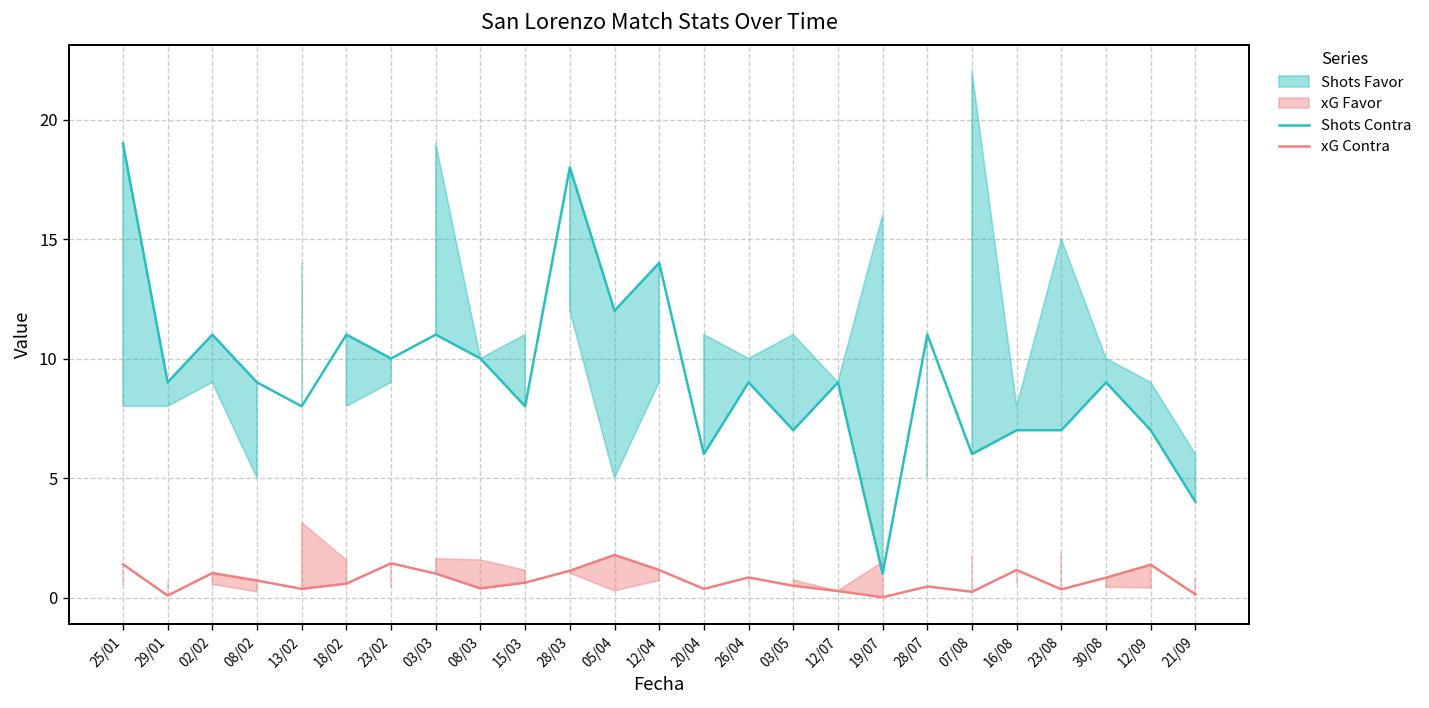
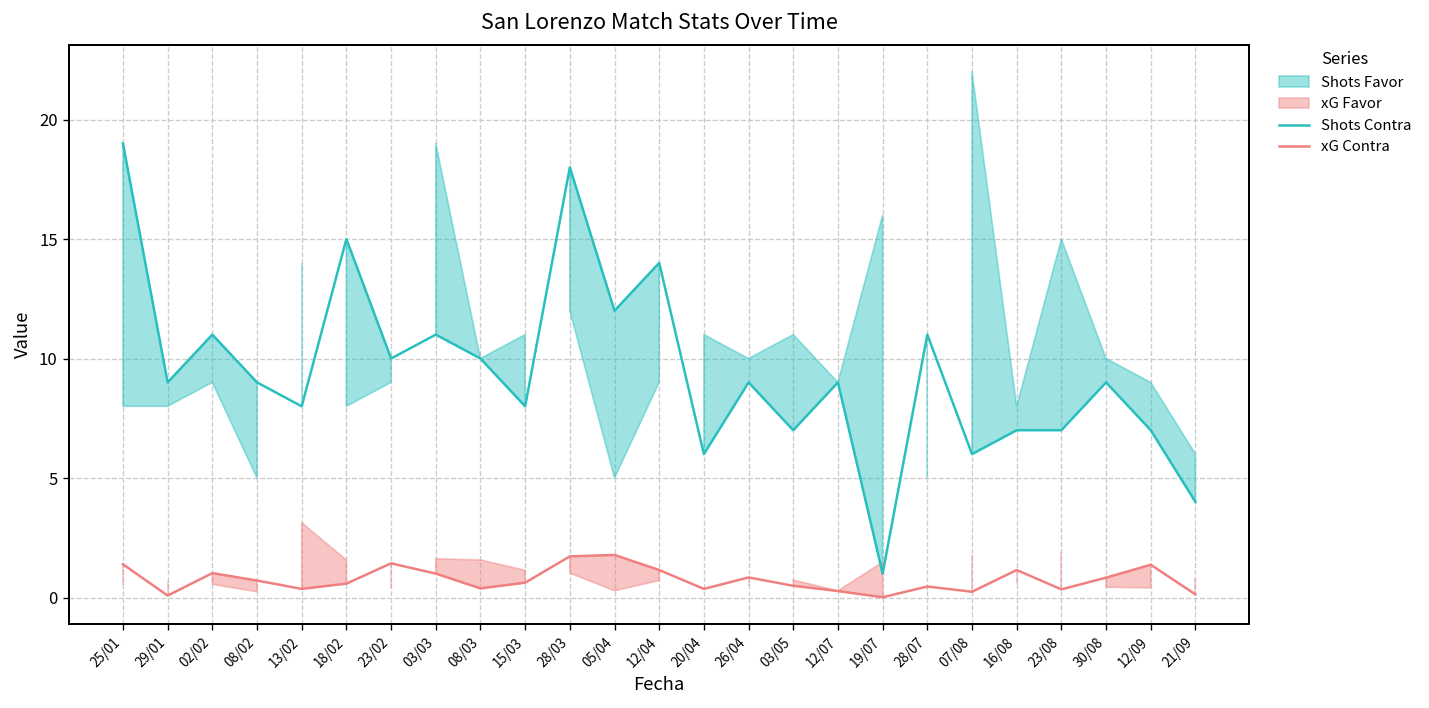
  {
    "Shots Contra": {
      "25/01": 19,
      "29/01": 9,
      "02/02": 11,
      "08/02": 9,
      "13/02": 8,
-     "18/02": 11,
+     "18/02": 15,
      "23/02": 10,
      "03/03": 11,
      "08/03": 10,
      "15/03": 8,
      "28/03": 18,
      "05/04": 12,
      "12/04": 14,
      "20/04": 6,
      "26/04": 9,
      "03/05": 7,
      "12/07": 9,
      "19/07": 1,
      "28/07": 11,
      "07/08": 6,
      "16/08": 7,
      "23/08": 7,
      "30/08": 9,
      "12/09": 7,
      "21/09": 4
    },
    "xG Contra": {
      "25/01": 1.4,
      "29/01": 0.1,
      "02/02": 1.0,
      "08/02": 0.7,
      "13/02": 0.4,
      "18/02": 0.6,
      "23/02": 1.4,
      "03/03": 1.0,
      "08/03": 0.4,
      "15/03": 0.6,
-     "28/03": 1.1,
+     "28/03": 1.7,
      "05/04": 1.8,
      "12/04": 1.2,
      "20/04": 0.4,
      "26/04": 0.8,
      "03/05": 0.5,
      "12/07": 0.3,
      "19/07": 0.0,
      "28/07": 0.5,
      "07/08": 0.2,
      "16/08": 1.2,
      "23/08": 0.3,
      "30/08": 0.8,
      "12/09": 1.4,
      "21/09": 0.1
    }
  }
